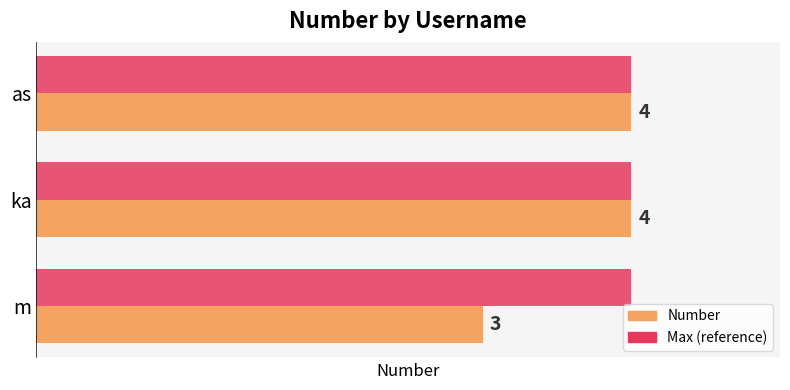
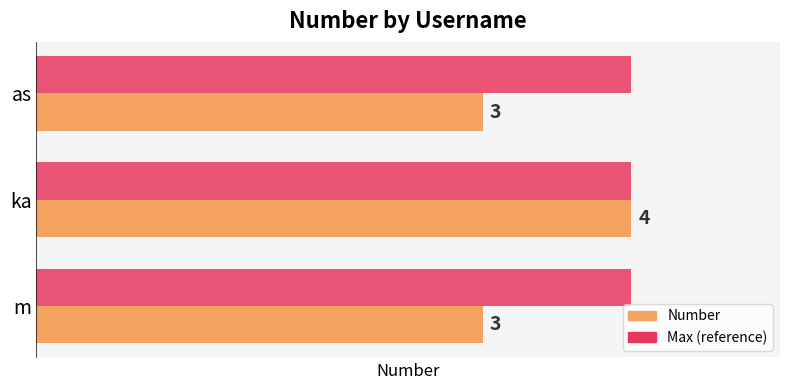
  {
    "Number": {
-     "as": 4,
+     "as": 3,
      "ka": 4,
      "m": 3
    }
  }
